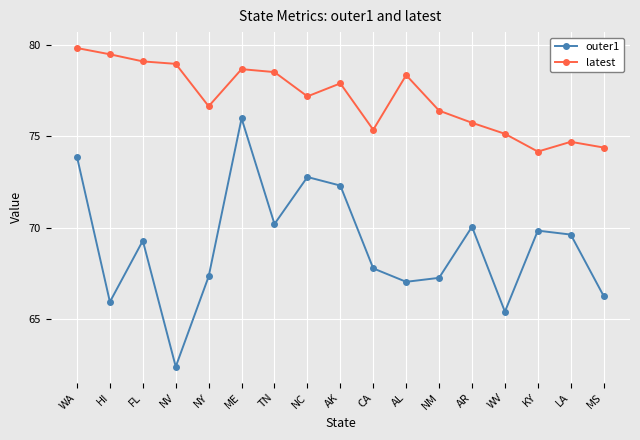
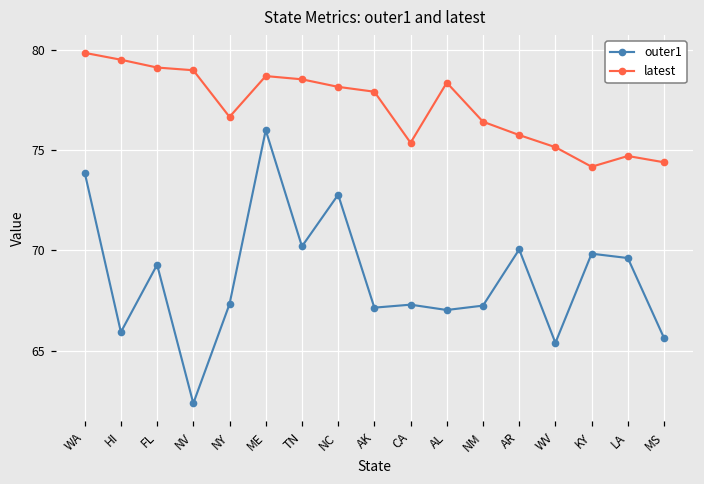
  {
    "outer1": {
      "WA": 73.9,
      "HI": 65.9,
      "FL": 69.3,
      "NV": 62.4,
      "NY": 67.3,
      "ME": 76.0,
      "TN": 70.2,
      "NC": 72.8,
-     "AK": 72.3,
-     "CA": 67.8,
+     "AK": 67.2,
+     "CA": 67.3,
      "AL": 67.0,
      "NM": 67.3,
      "AR": 70.1,
      "WV": 65.4,
      "KY": 69.8,
      "LA": 69.6,
-     "MS": 66.3
+     "MS": 65.6
    },
    "latest": {
      "WA": 79.8,
      "HI": 79.5,
      "FL": 79.1,
      "NV": 79.0,
      "NY": 76.7,
      "ME": 78.7,
      "TN": 78.5,
-     "NC": 77.2,
+     "NC": 78.1,
      "AK": 77.9,
      "CA": 75.4,
      "AL": 78.4,
      "NM": 76.4,
      "AR": 75.7,
      "WV": 75.1,
      "KY": 74.2,
      "LA": 74.7,
      "MS": 74.4
    }
  }
